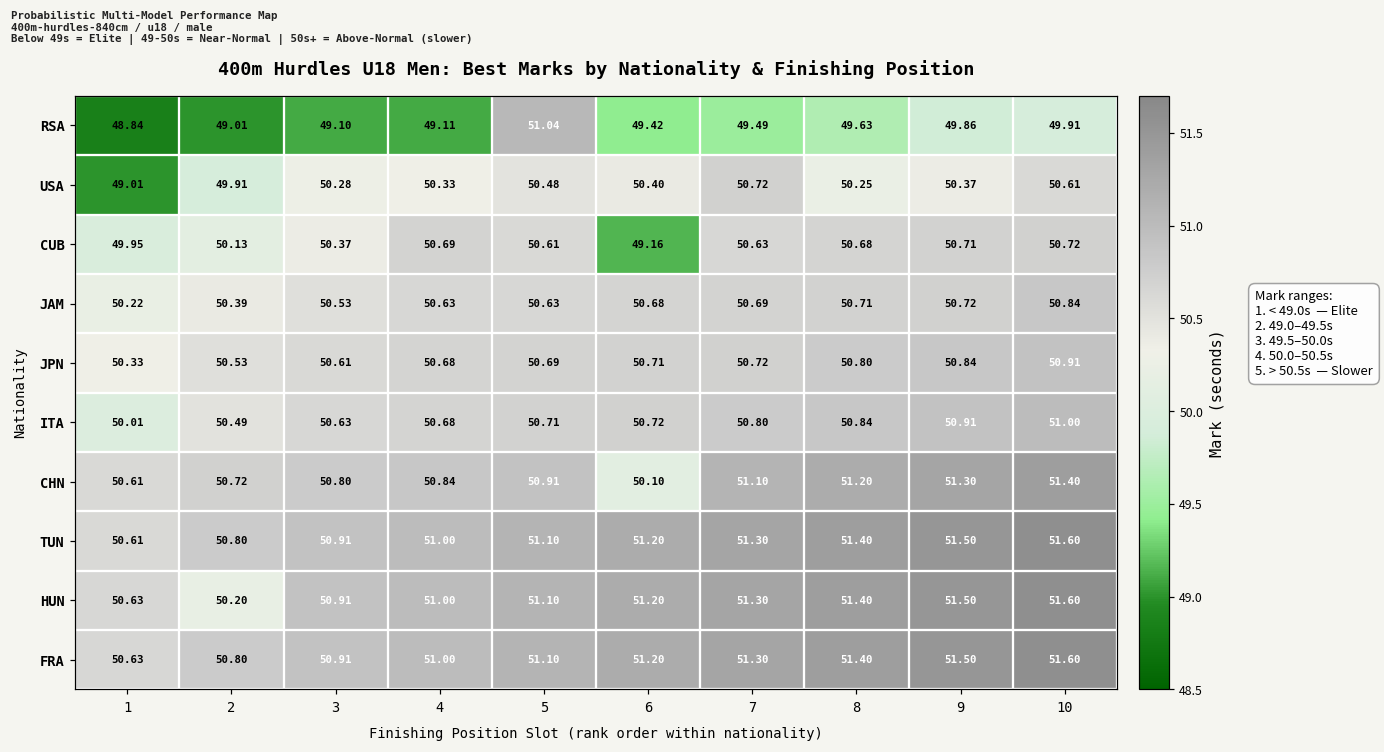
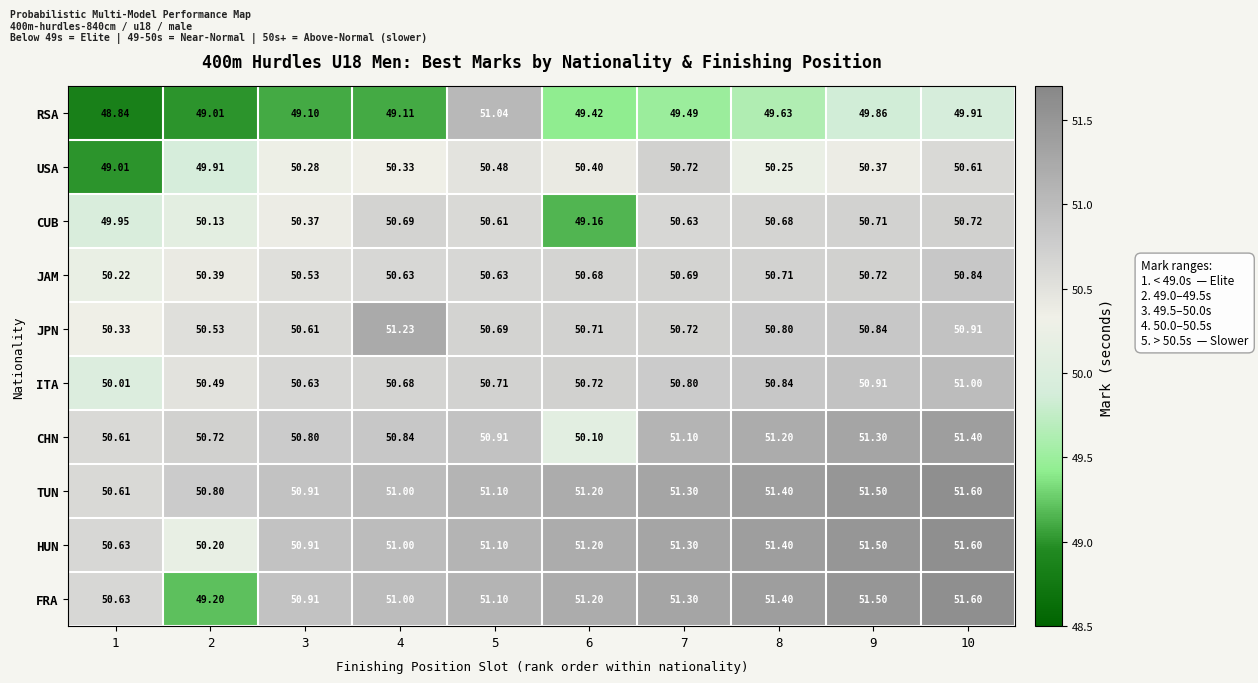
  {
    "RSA": {
      "1": 48.84,
      "2": 49.01,
      "3": 49.10,
      "4": 49.11,
      "5": 51.04,
      "6": 49.42,
      "7": 49.49,
      "8": 49.63,
      "9": 49.86,
      "10": 49.91
    },
    "USA": {
      "1": 49.01,
      "2": 49.91,
      "3": 50.28,
      "4": 50.33,
      "5": 50.48,
      "6": 50.40,
      "7": 50.72,
      "8": 50.25,
      "9": 50.37,
      "10": 50.61
    },
    "CUB": {
      "1": 49.95,
      "2": 50.13,
      "3": 50.37,
      "4": 50.69,
      "5": 50.61,
      "6": 49.16,
      "7": 50.63,
      "8": 50.68,
      "9": 50.71,
      "10": 50.72
    },
    "JAM": {
      "1": 50.22,
      "2": 50.39,
      "3": 50.53,
      "4": 50.63,
      "5": 50.63,
      "6": 50.68,
      "7": 50.69,
      "8": 50.71,
      "9": 50.72,
      "10": 50.84
    },
    "JPN": {
      "1": 50.33,
      "2": 50.53,
      "3": 50.61,
-     "4": 50.68,
+     "4": 51.23,
      "5": 50.69,
      "6": 50.71,
      "7": 50.72,
      "8": 50.80,
      "9": 50.84,
      "10": 50.91
    },
    "ITA": {
      "1": 50.01,
      "2": 50.49,
      "3": 50.63,
      "4": 50.68,
      "5": 50.71,
      "6": 50.72,
      "7": 50.80,
      "8": 50.84,
      "9": 50.91,
      "10": 51.00
    },
    "CHN": {
      "1": 50.61,
      "2": 50.72,
      "3": 50.80,
      "4": 50.84,
      "5": 50.91,
      "6": 50.10,
      "7": 51.10,
      "8": 51.20,
      "9": 51.30,
      "10": 51.40
    },
    "TUN": {
      "1": 50.61,
      "2": 50.80,
      "3": 50.91,
      "4": 51.00,
      "5": 51.10,
      "6": 51.20,
      "7": 51.30,
      "8": 51.40,
      "9": 51.50,
      "10": 51.60
    },
    "HUN": {
      "1": 50.63,
      "2": 50.20,
      "3": 50.91,
      "4": 51.00,
      "5": 51.10,
      "6": 51.20,
      "7": 51.30,
      "8": 51.40,
      "9": 51.50,
      "10": 51.60
    },
    "FRA": {
      "1": 50.63,
-     "2": 50.80,
+     "2": 49.20,
      "3": 50.91,
      "4": 51.00,
      "5": 51.10,
      "6": 51.20,
      "7": 51.30,
      "8": 51.40,
      "9": 51.50,
      "10": 51.60
    }
  }
